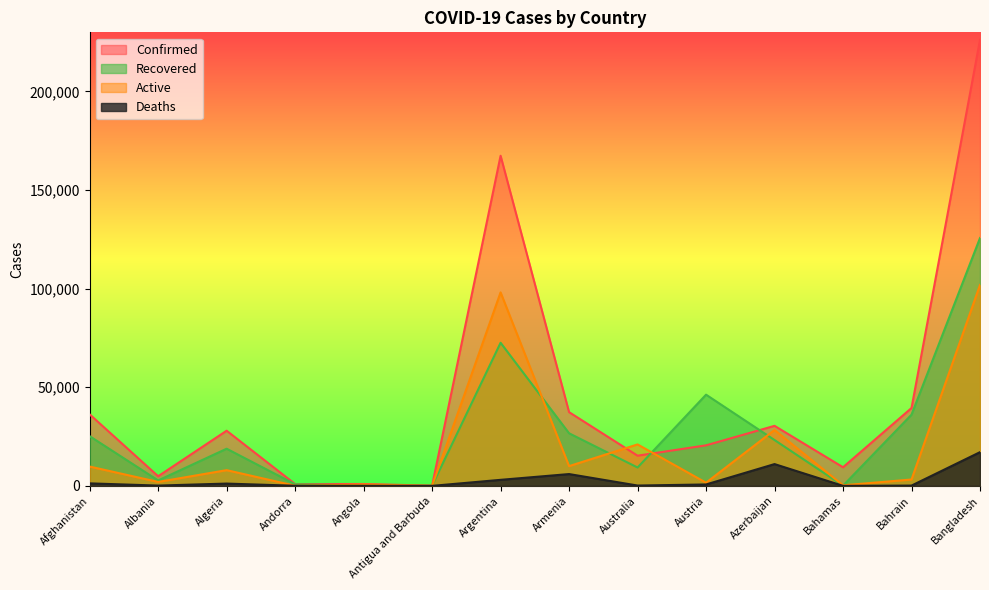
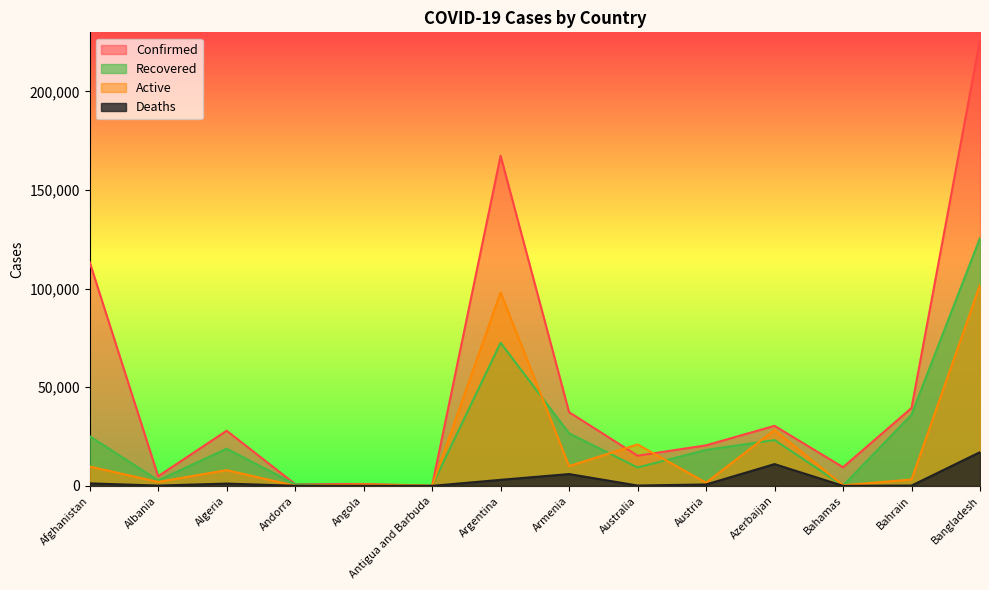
  {
    "Confirmed": {
-     "Afghanistan": "36,000",
+     "Afghanistan": "113,000",
      "Albania": "5,000",
      "Algeria": "28,000",
      "Argentina": "167,000",
      "Armenia": "37,000",
      "Australia": "15,000",
      "Austria": "21,000",
      "Azerbaijan": "30,000",
      "Bahamas": "9,000",
      "Bahrain": "39,000",
      "Bangladesh": "226,000"
    },
    "Recovered": {
      "Afghanistan": "25,000",
      "Algeria": "19,000",
      "Argentina": "73,000",
      "Armenia": "27,000",
      "Australia": "9,000",
-     "Austria": "46,000",
+     "Austria": "18,000",
      "Azerbaijan": "23,000",
      "Bahrain": "36,000",
      "Bangladesh": "126,000"
    },
    "Active": {
      "Afghanistan": "10,000",
      "Algeria": "8,000",
      "Argentina": "98,000",
      "Armenia": "10,000",
      "Australia": "21,000",
      "Azerbaijan": "28,000",
      "Bahrain": "3,000",
      "Bangladesh": "102,000"
    },
    "Deaths": {
      "Afghanistan": "1,000",
      "Albania": "0",
      "Algeria": "1,000",
      "Argentina": "3,000",
      "Armenia": "6,000",
      "Australia": "0",
      "Azerbaijan": "11,000",
      "Bahrain": "0",
      "Bangladesh": "17,000"
    }
  }
